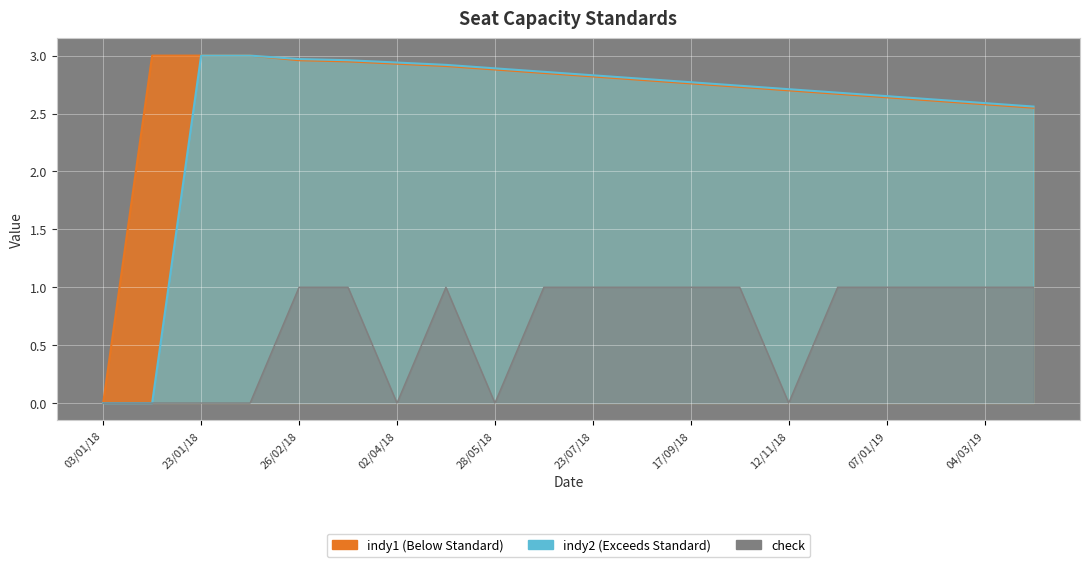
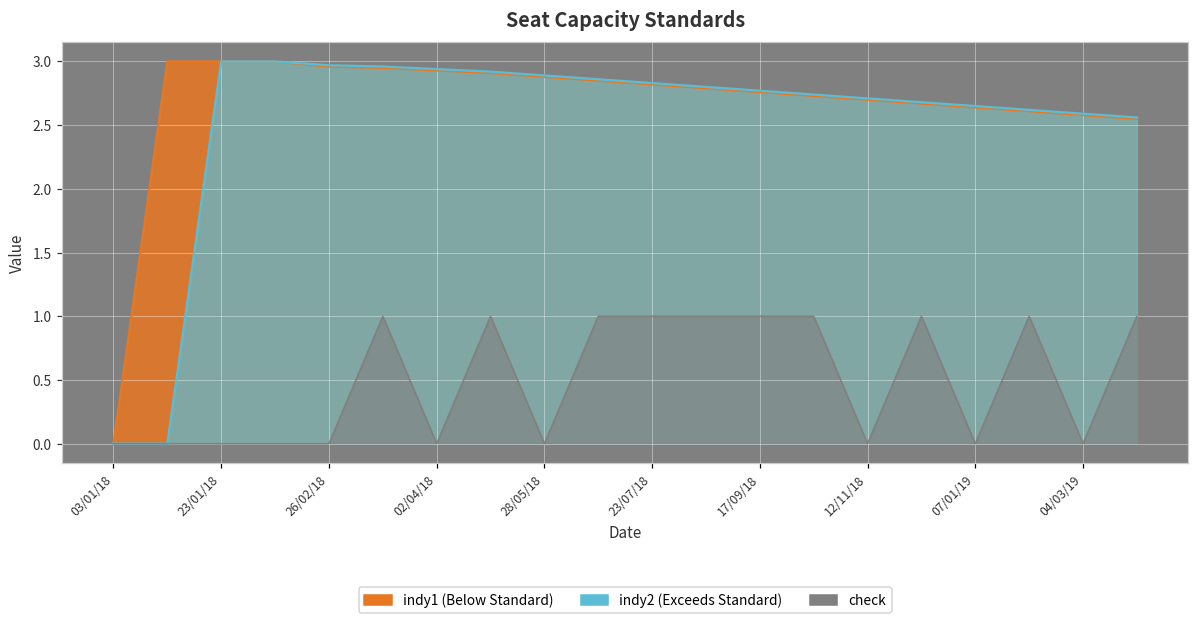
  {
    "check": {
      "23/01/18": 0,
-     "26/02/18": 1,
+     "26/02/18": 0,
      "02/04/18": 0,
      "28/05/18": 0,
      "23/07/18": 1,
      "17/09/18": 1,
      "12/11/18": 0,
-     "07/01/19": 1,
-     "04/03/19": 1
+     "07/01/19": 0,
+     "04/03/19": 0
    }
  }
